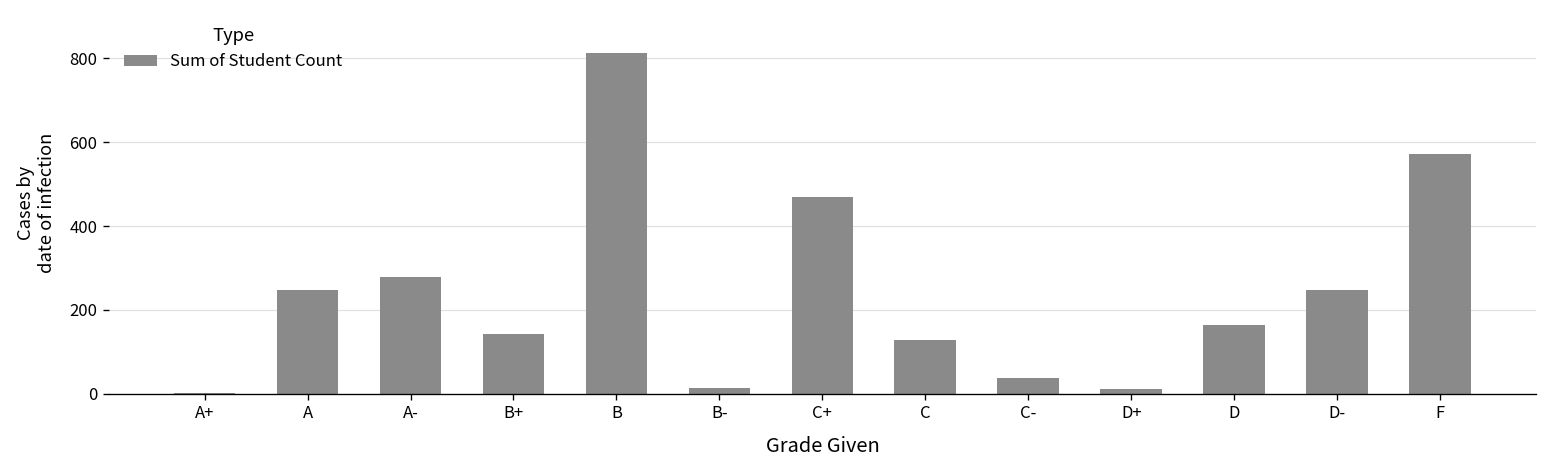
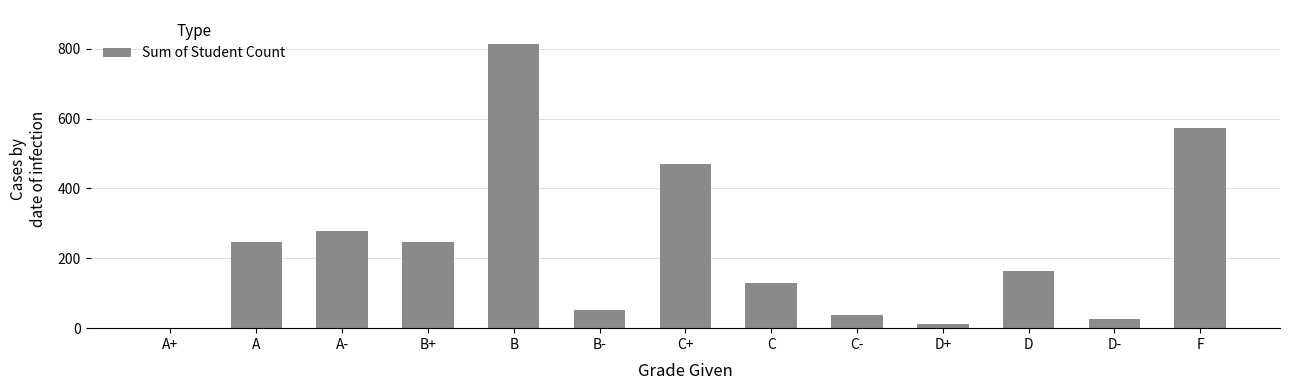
  {
    "A": 250,
    "A-": 280,
-   "B+": 140,
+   "B+": 250,
    "B": 810,
-   "B-": 10,
+   "B-": 50,
    "C+": 470,
    "C": 130,
    "C-": 40,
    "D+": 10,
    "D": 160,
-   "D-": 250,
+   "D-": 30,
    "F": 570
  }
